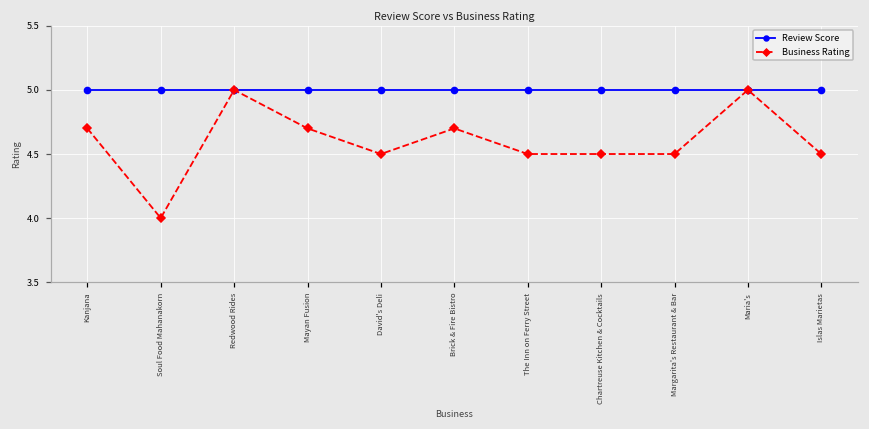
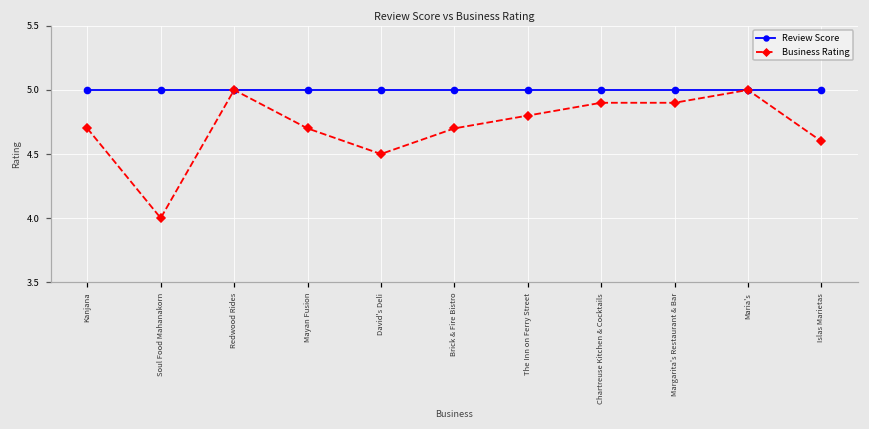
  {
    "Review Score": {
      "Kanjana": 5.0,
      "Soul Food Mahanakorn": 5.0,
      "Mayan Fusion": 5.0,
      "David's Deli": 5.0,
      "Brick & Fire Bistro": 5.0,
      "The Inn on Ferry Street": 5.0,
      "Chartreuse Kitchen & Cocktails": 5.0,
      "Margarita's Restaurant & Bar": 5.0,
      "Islas Marietas": 5.0
    },
    "Business Rating": {
      "Kanjana": 4.7,
      "Soul Food Mahanakorn": 4.0,
      "Mayan Fusion": 4.7,
      "David's Deli": 4.5,
      "Brick & Fire Bistro": 4.7,
-     "The Inn on Ferry Street": 4.5,
-     "Chartreuse Kitchen & Cocktails": 4.5,
-     "Margarita's Restaurant & Bar": 4.5,
-     "Islas Marietas": 4.5
+     "The Inn on Ferry Street": 4.8,
+     "Chartreuse Kitchen & Cocktails": 4.9,
+     "Margarita's Restaurant & Bar": 4.9,
+     "Islas Marietas": 4.6
    }
  }
